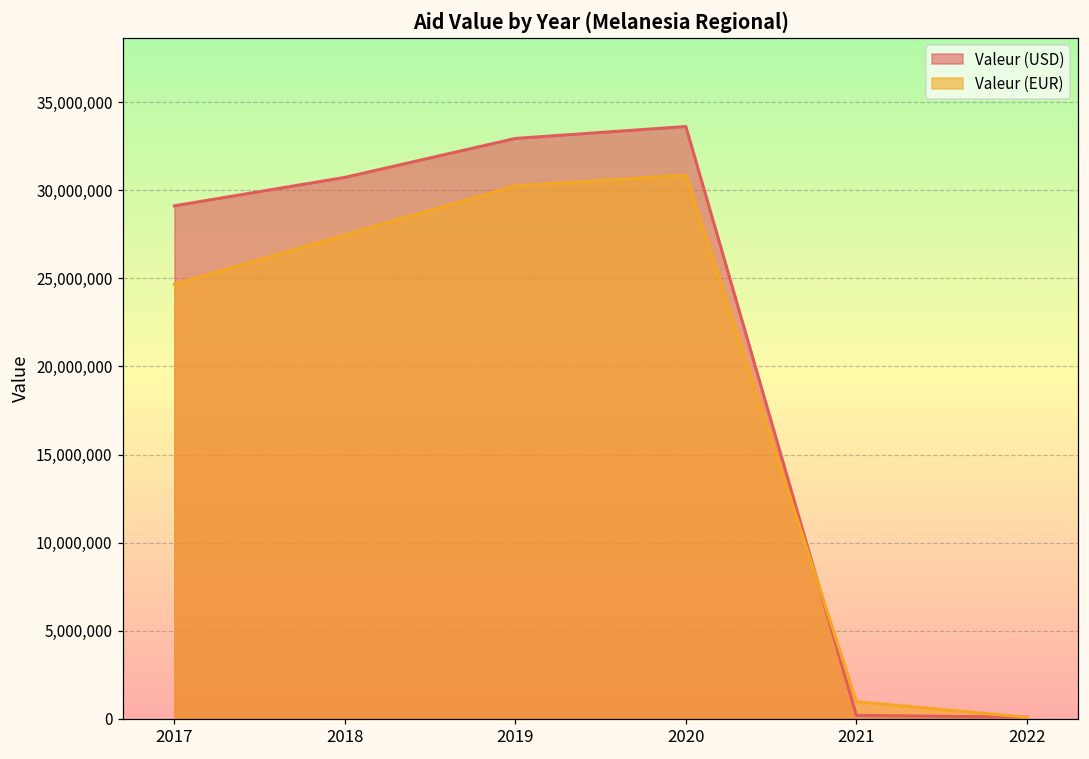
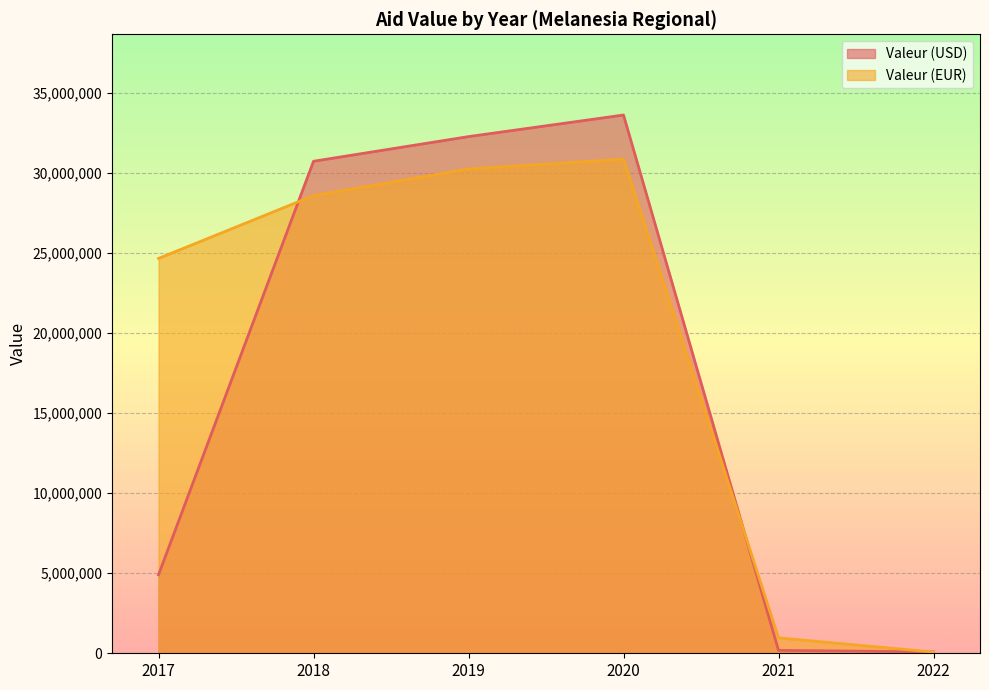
  {
    "Valeur (USD)": {
-     "2017": "29,100,000",
+     "2017": "4,900,000",
      "2018": "30,700,000",
-     "2019": "33,000,000",
+     "2019": "32,300,000",
      "2020": "33,600,000",
      "2021": "200,000"
    },
    "Valeur (EUR)": {
      "2017": "24,700,000",
-     "2018": "27,500,000",
+     "2018": "28,600,000",
      "2019": "30,300,000",
      "2020": "30,900,000",
      "2021": "1,000,000"
    }
  }
